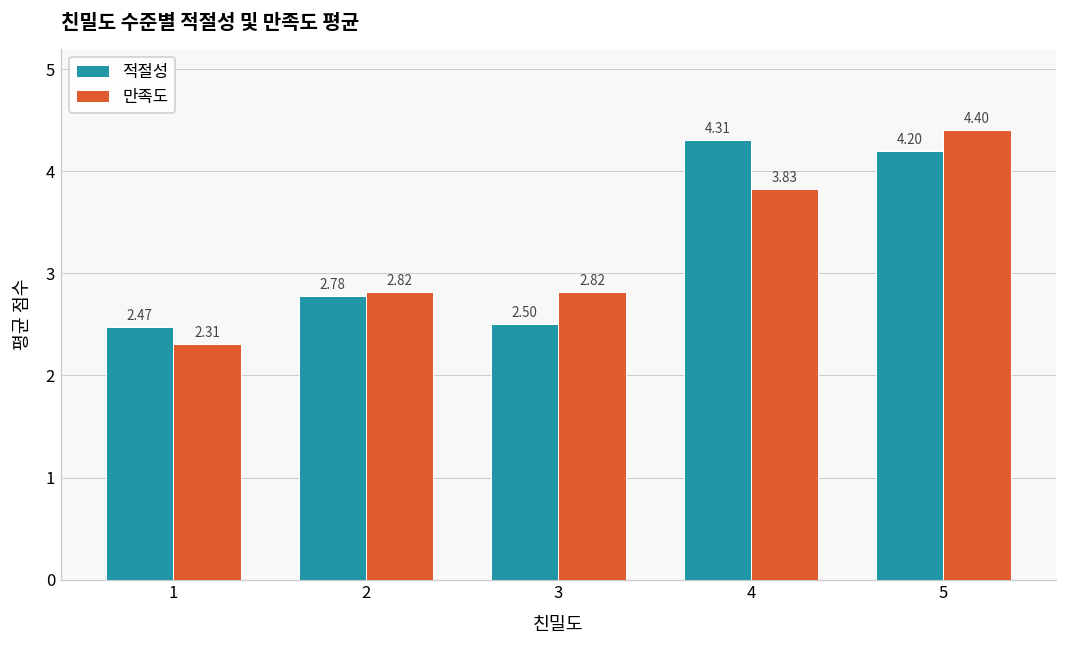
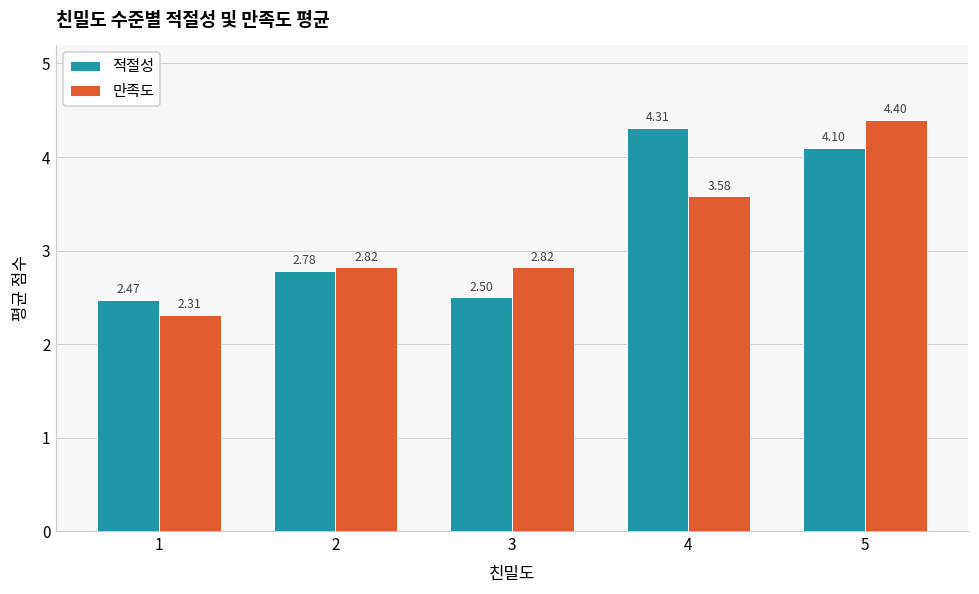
  {
    "적절성": {
      "1": 2.47,
      "2": 2.78,
      "3": 2.50,
      "4": 4.31,
-     "5": 4.20
+     "5": 4.10
    },
    "만족도": {
      "1": 2.31,
      "2": 2.82,
      "3": 2.82,
-     "4": 3.83,
+     "4": 3.58,
      "5": 4.40
    }
  }
